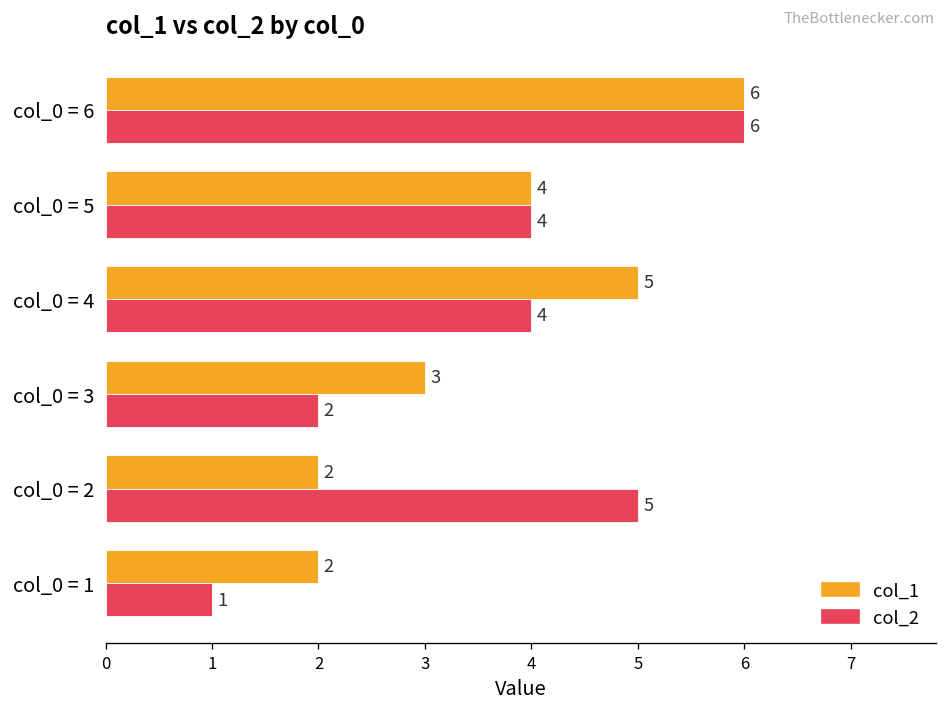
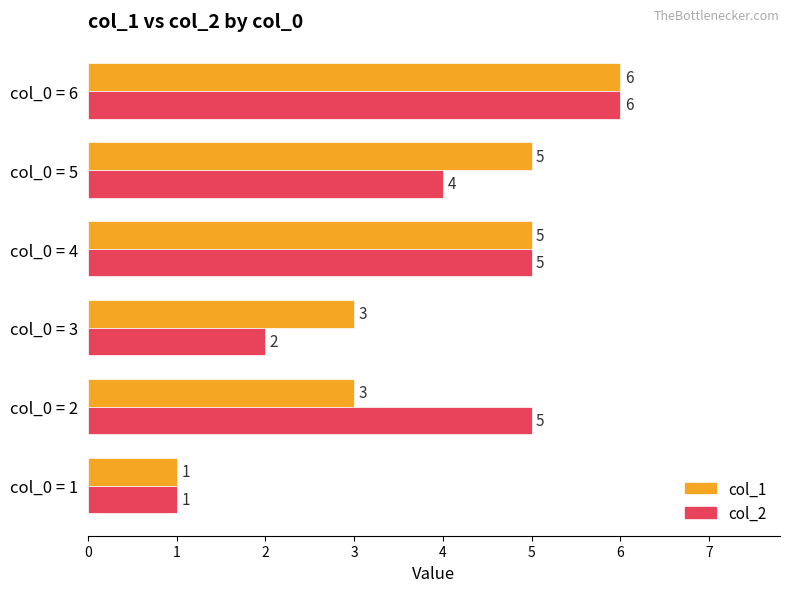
  {
    "col_1": {
      "col_0 = 6": 6,
-     "col_0 = 5": 4,
+     "col_0 = 5": 5,
      "col_0 = 4": 5,
      "col_0 = 3": 3,
-     "col_0 = 2": 2,
-     "col_0 = 1": 2
+     "col_0 = 2": 3,
+     "col_0 = 1": 1
    },
    "col_2": {
      "col_0 = 6": 6,
      "col_0 = 5": 4,
-     "col_0 = 4": 4,
+     "col_0 = 4": 5,
      "col_0 = 3": 2,
      "col_0 = 2": 5,
      "col_0 = 1": 1
    }
  }
